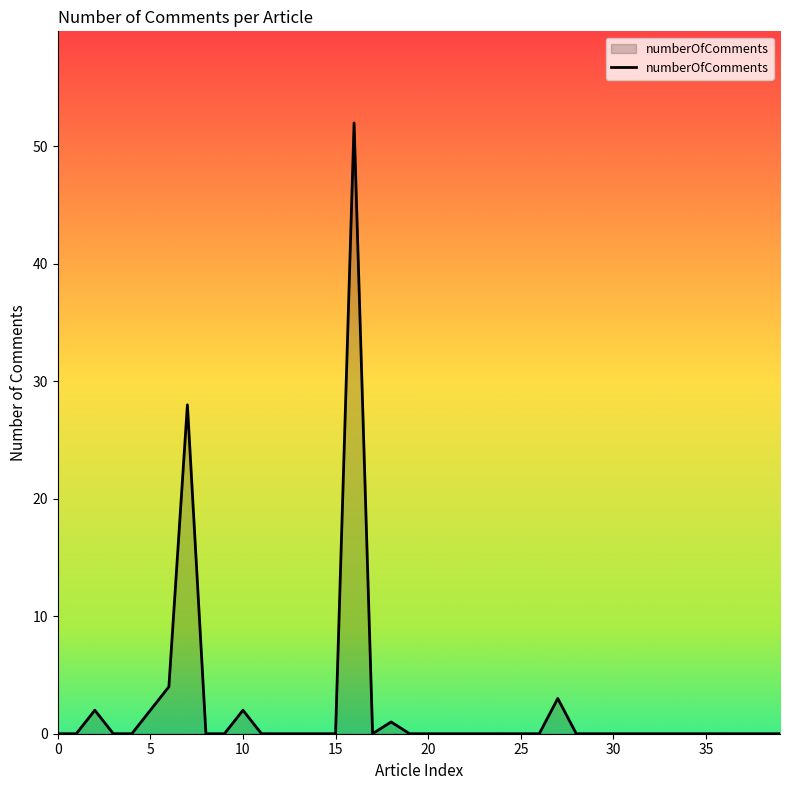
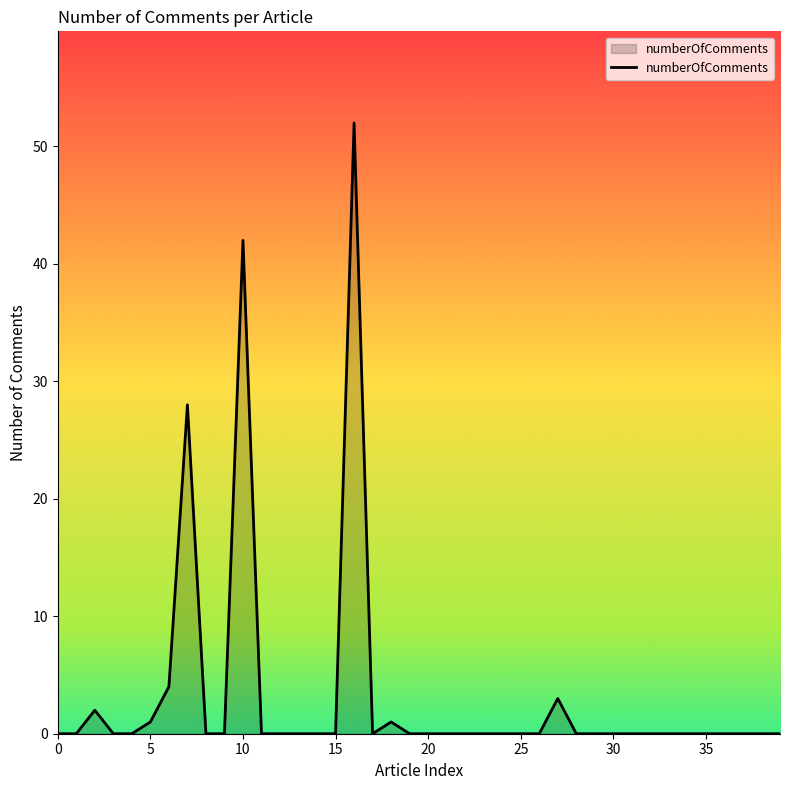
  {
    "0": 0,
-   "5": 2,
-   "10": 2,
+   "5": 1,
+   "10": 42,
    "15": 0,
    "20": 0,
    "25": 0,
    "30": 0,
    "35": 0
  }
